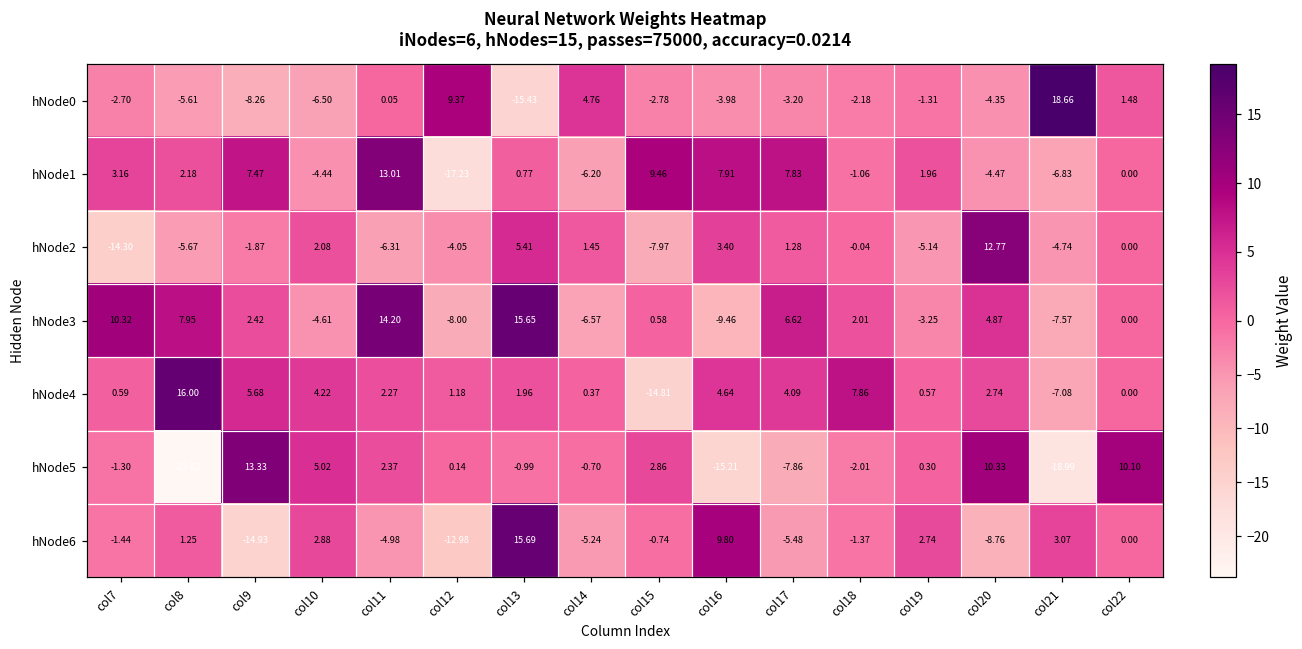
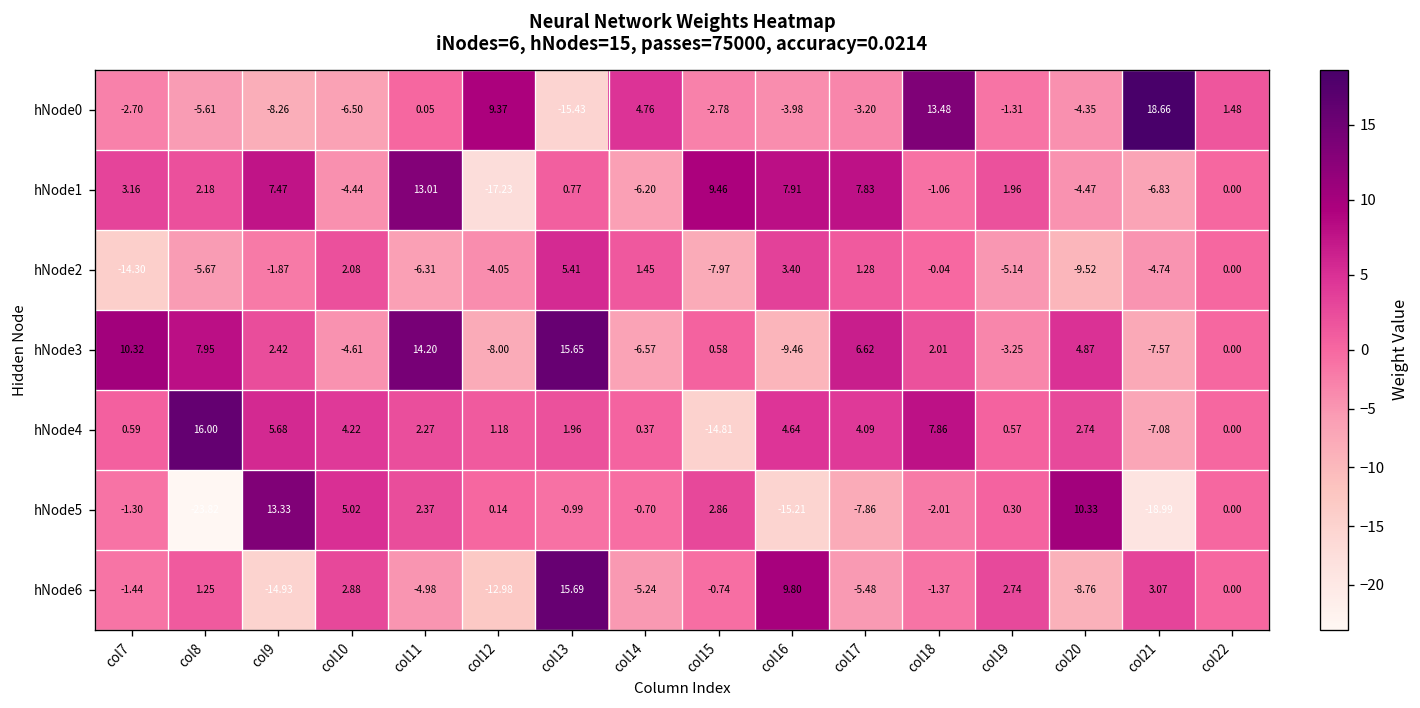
  {
    "hNode0": {
      "col7": -2.70,
      "col8": -5.61,
      "col9": -8.26,
      "col10": -6.50,
      "col11": 0.05,
      "col12": 9.37,
      "col14": 4.76,
      "col15": -2.78,
      "col16": -3.98,
      "col17": -3.20,
-     "col18": -2.18,
+     "col18": 13.48,
      "col19": -1.31,
      "col20": -4.35,
      "col21": 18.66,
      "col22": 1.48
    },
    "hNode1": {
      "col7": 3.16,
      "col8": 2.18,
      "col9": 7.47,
      "col10": -4.44,
      "col11": 13.01,
      "col13": 0.77,
      "col14": -6.20,
      "col15": 9.46,
      "col16": 7.91,
      "col17": 7.83,
      "col18": -1.06,
      "col19": 1.96,
      "col20": -4.47,
      "col21": -6.83,
      "col22": 0.00
    },
    "hNode2": {
      "col7": -14.30,
      "col8": -5.67,
      "col9": -1.87,
      "col10": 2.08,
      "col11": -6.31,
      "col12": -4.05,
      "col13": 5.41,
      "col14": 1.45,
      "col15": -7.97,
      "col16": 3.40,
      "col17": 1.28,
      "col18": -0.04,
      "col19": -5.14,
-     "col20": 12.77,
+     "col20": -9.52,
      "col21": -4.74,
      "col22": 0.00
    },
    "hNode3": {
      "col7": 10.32,
      "col8": 7.95,
      "col9": 2.42,
      "col10": -4.61,
      "col11": 14.20,
      "col12": -8.00,
      "col13": 15.65,
      "col14": -6.57,
      "col15": 0.58,
      "col16": -9.46,
      "col17": 6.62,
      "col18": 2.01,
      "col19": -3.25,
      "col20": 4.87,
      "col21": -7.57,
      "col22": 0.00
    },
    "hNode4": {
      "col7": 0.59,
      "col8": 16.00,
      "col9": 5.68,
      "col10": 4.22,
      "col11": 2.27,
      "col12": 1.18,
      "col13": 1.96,
      "col14": 0.37,
      "col15": -14.81,
      "col16": 4.64,
      "col17": 4.09,
      "col18": 7.86,
      "col19": 0.57,
      "col20": 2.74,
      "col21": -7.08,
      "col22": 0.00
    },
    "hNode5": {
      "col7": -1.30,
      "col9": 13.33,
      "col10": 5.02,
      "col11": 2.37,
      "col12": 0.14,
      "col13": -0.99,
      "col14": -0.70,
      "col15": 2.86,
      "col17": -7.86,
      "col18": -2.01,
      "col19": 0.30,
      "col20": 10.33,
-     "col22": 10.10
+     "col22": 0.00
    },
    "hNode6": {
      "col7": -1.44,
      "col8": 1.25,
      "col9": -14.93,
      "col10": 2.88,
      "col11": -4.98,
      "col12": -12.98,
      "col13": 15.69,
      "col14": -5.24,
      "col15": -0.74,
      "col16": 9.80,
      "col17": -5.48,
      "col18": -1.37,
      "col19": 2.74,
      "col20": -8.76,
      "col21": 3.07,
      "col22": 0.00
    }
  }
